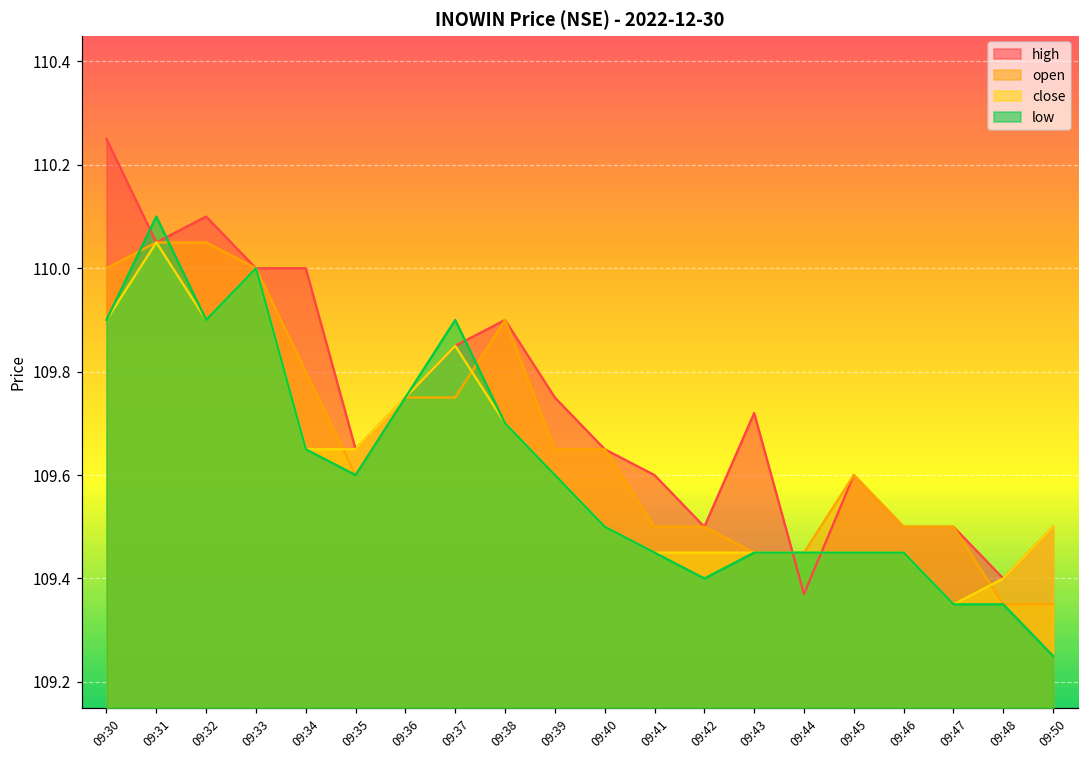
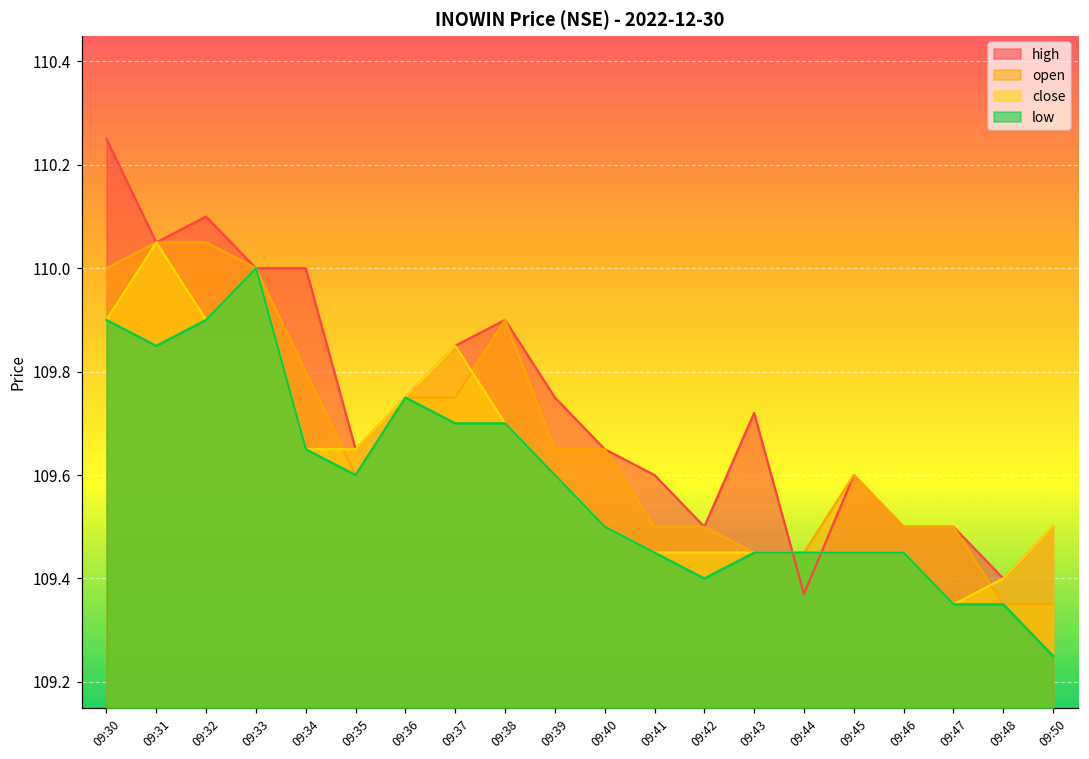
  {
    "high": {
      "09:30": 110.25,
      "09:32": 110.10,
      "09:34": 110.00,
      "09:39": 109.75,
      "09:41": 109.60,
      "09:43": 109.72,
      "09:44": 109.37
    },
    "low": {
-     "09:31": 110.10,
-     "09:37": 109.9,
+     "09:31": 109.85,
+     "09:37": 109.7,
      "09:42": 109.40,
      "09:50": 109.25
    }
  }
